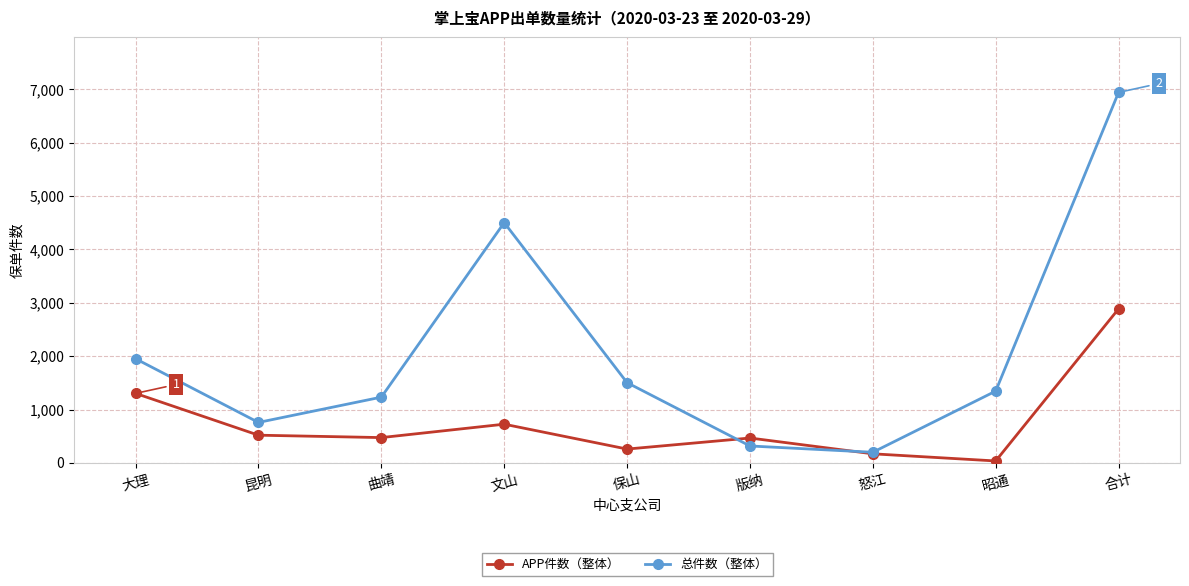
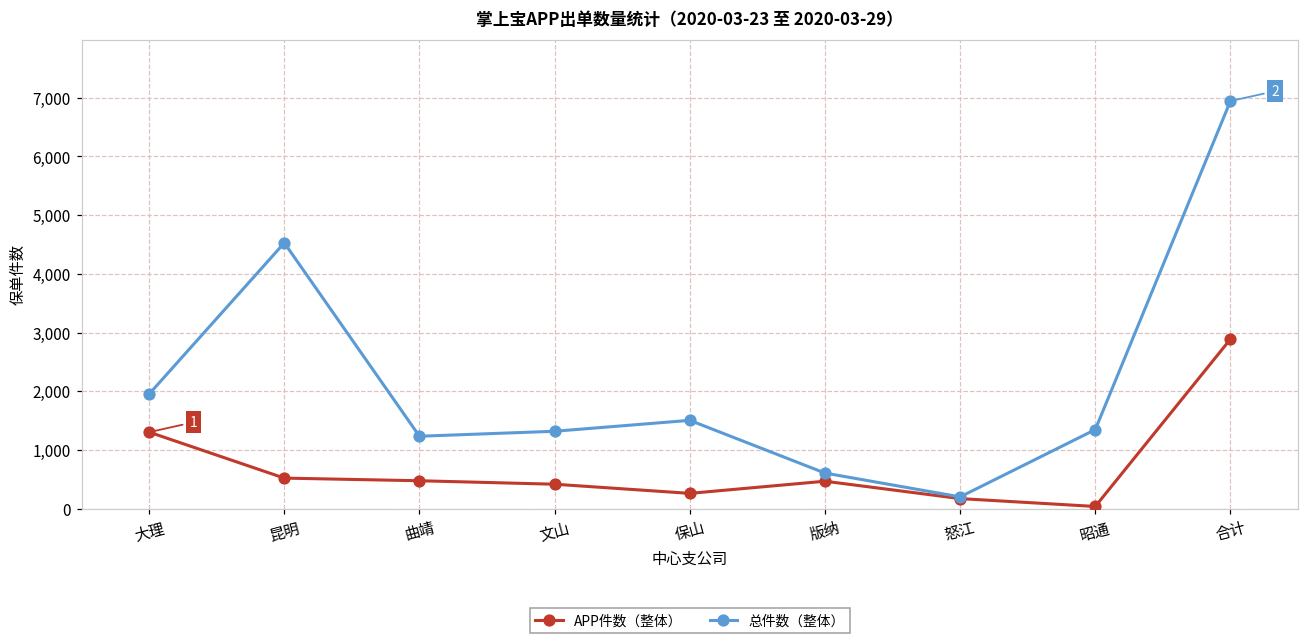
  {
    "APP件数（整体）": {
      "大理": "1,300",
      "昆明": "500",
      "曲靖": "500",
-     "文山": "700",
+     "文山": "400",
      "保山": "300",
      "版纳": "500",
      "昭通": "0",
      "合计": "2,900"
    },
    "总件数（整体）": {
      "大理": "2,000",
-     "昆明": "800",
+     "昆明": "4,500",
      "曲靖": "1,200",
-     "文山": "4,500",
+     "文山": "1,300",
      "保山": "1,500",
-     "版纳": "300",
+     "版纳": "600",
      "昭通": "1,300",
      "合计": "6,900"
    }
  }
